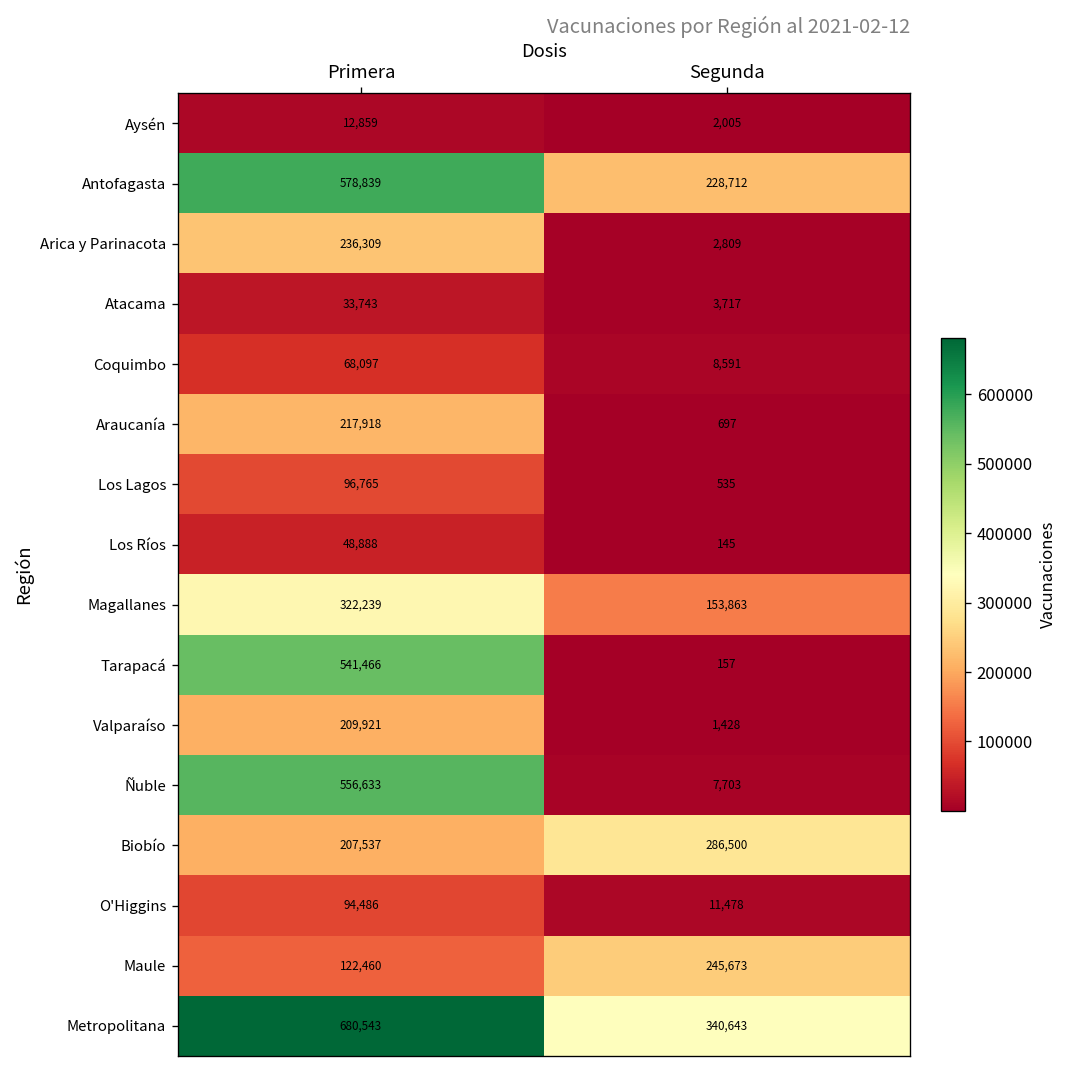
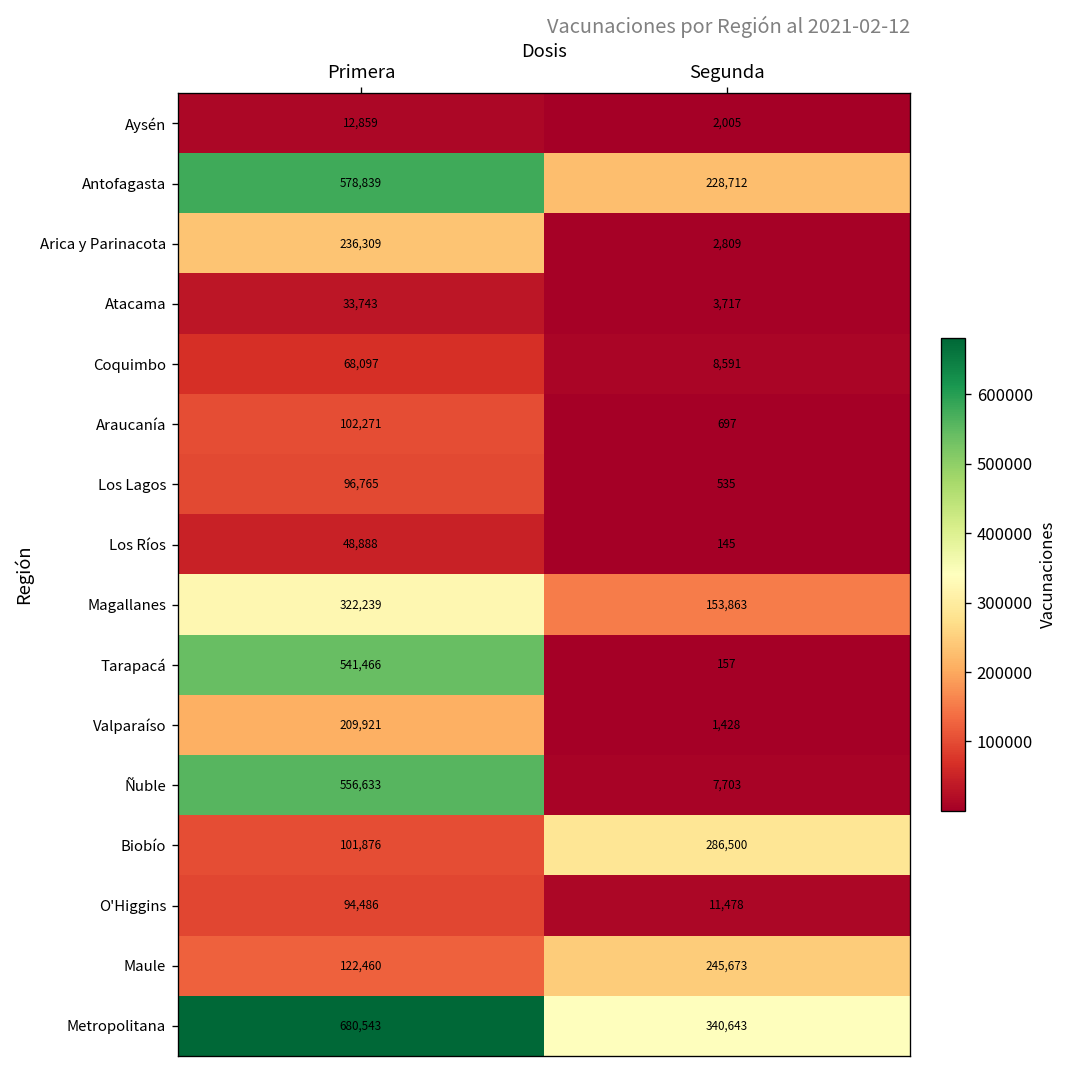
  {
    "Aysén": {
      "Primera": "12,859",
      "Segunda": "2,005"
    },
    "Antofagasta": {
      "Primera": "578,839",
      "Segunda": "228,712"
    },
    "Arica y Parinacota": {
      "Primera": "236,309",
      "Segunda": "2,809"
    },
    "Atacama": {
      "Primera": "33,743",
      "Segunda": "3,717"
    },
    "Coquimbo": {
      "Primera": "68,097",
      "Segunda": "8,591"
    },
    "Araucanía": {
-     "Primera": "217,918",
+     "Primera": "102,271",
      "Segunda": "697"
    },
    "Los Lagos": {
      "Primera": "96,765",
      "Segunda": "535"
    },
    "Los Ríos": {
      "Primera": "48,888",
      "Segunda": "145"
    },
    "Magallanes": {
      "Primera": "322,239",
      "Segunda": "153,863"
    },
    "Tarapacá": {
      "Primera": "541,466",
      "Segunda": "157"
    },
    "Valparaíso": {
      "Primera": "209,921",
      "Segunda": "1,428"
    },
    "Ñuble": {
      "Primera": "556,633",
      "Segunda": "7,703"
    },
    "Biobío": {
-     "Primera": "207,537",
+     "Primera": "101,876",
      "Segunda": "286,500"
    },
    "O'Higgins": {
      "Primera": "94,486",
      "Segunda": "11,478"
    },
    "Maule": {
      "Primera": "122,460",
      "Segunda": "245,673"
    },
    "Metropolitana": {
      "Primera": "680,543",
      "Segunda": "340,643"
    }
  }
